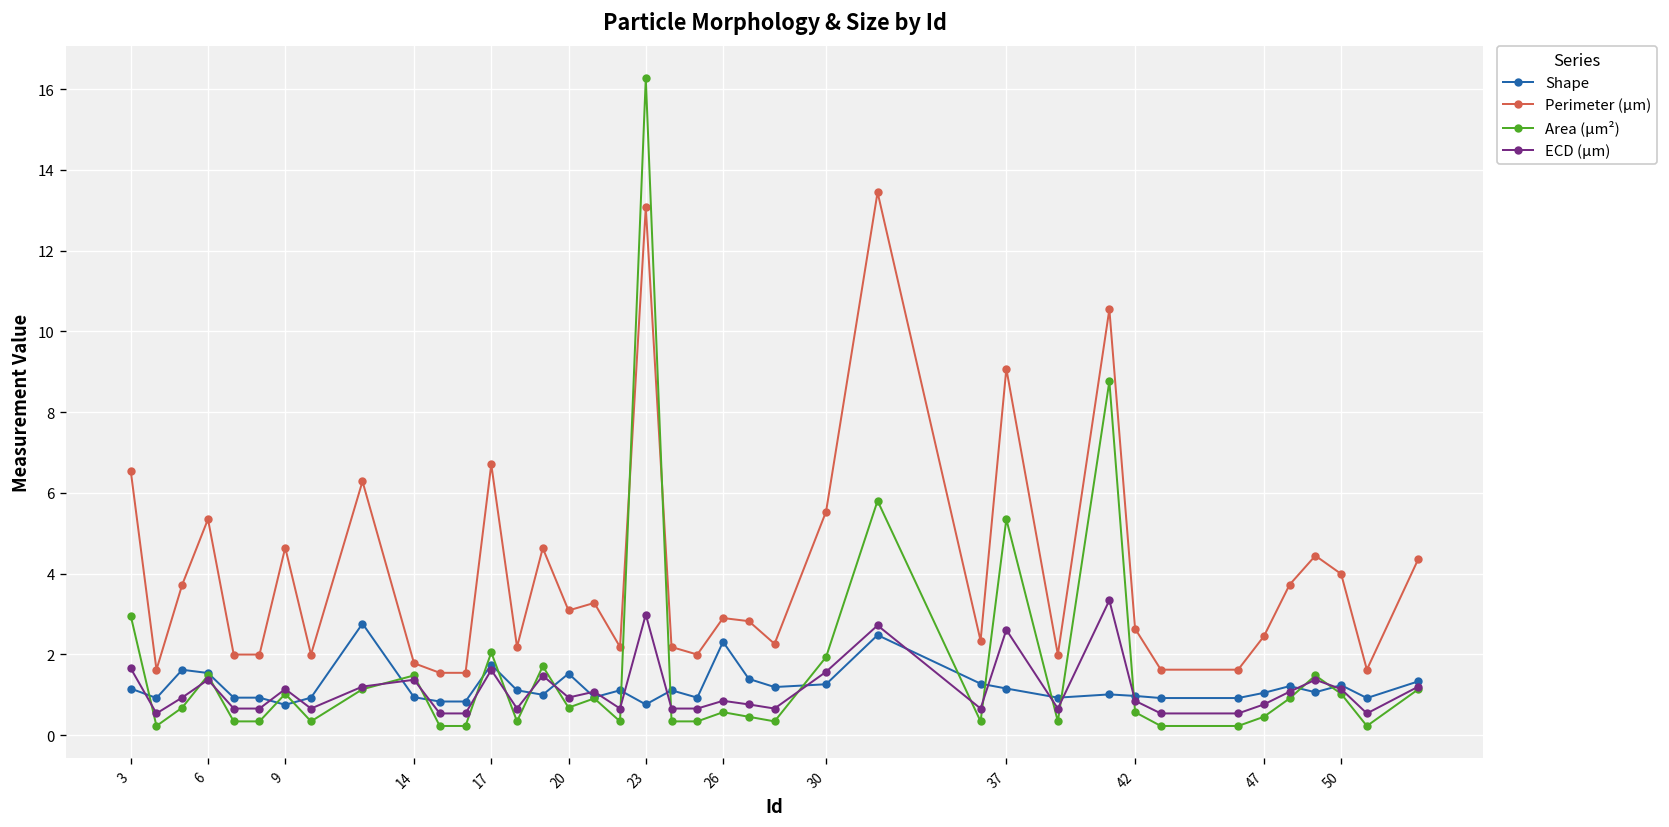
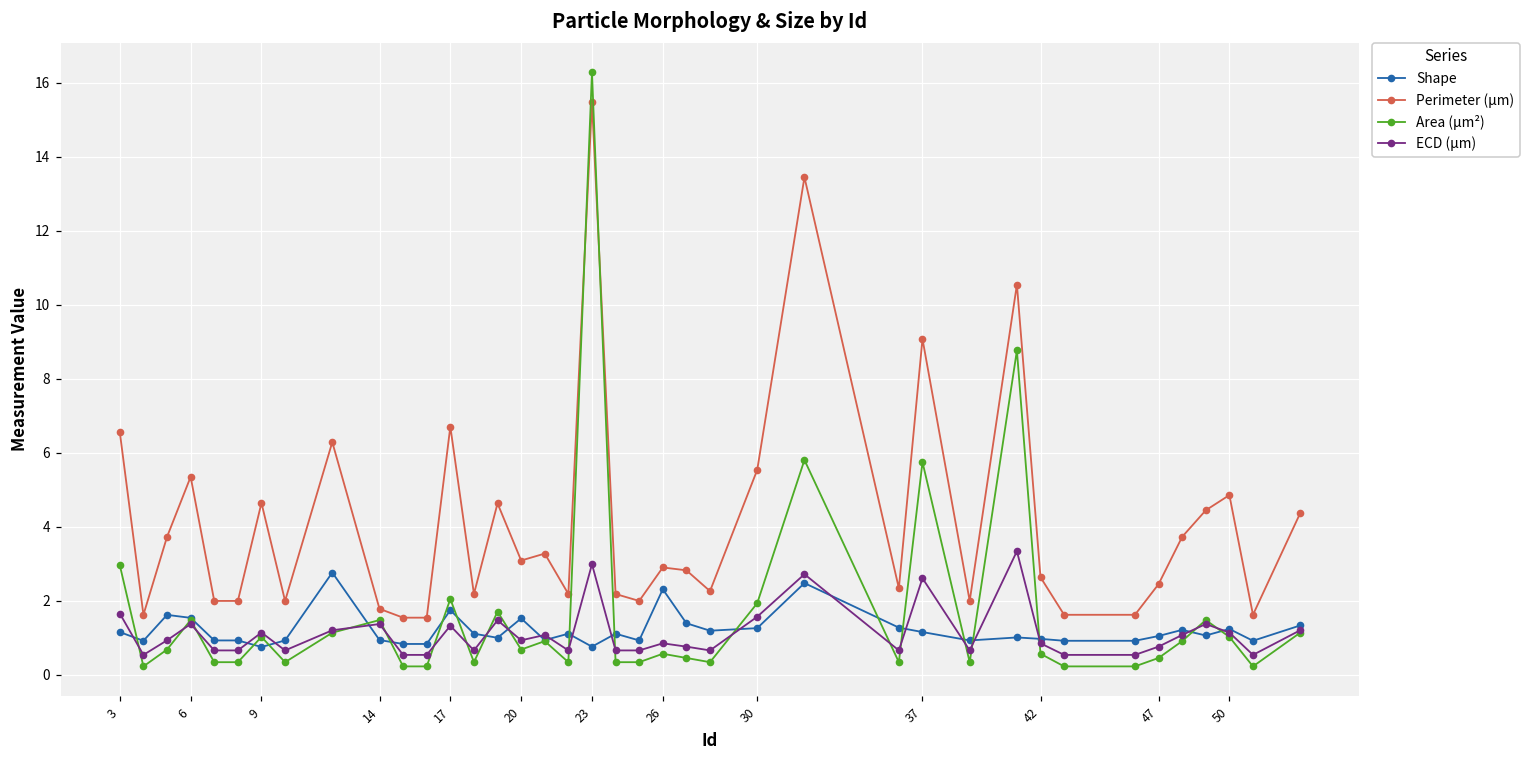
  {
    "Shape": {
      "3": 1.2,
      "9": 0.8,
      "14": 0.9,
      "17": 1.7,
      "20": 1.5,
      "23": 0.8,
      "26": 2.3,
      "30": 1.3,
      "37": 1.2,
      "42": 1.0,
      "47": 1.0,
      "50": 1.2
    },
    "Perimeter (μm)": {
      "3": 6.6,
      "6": 5.4,
      "9": 4.6,
      "14": 1.8,
      "17": 6.7,
      "20": 3.1,
-     "23": 13.1,
+     "23": 15.5,
      "26": 2.9,
      "30": 5.5,
      "37": 9.1,
      "42": 2.6,
      "47": 2.4,
-     "50": 4.0
+     "50": 4.9
    },
    "Area (μm²)": {
      "3": 3.0,
      "9": 1.0,
      "14": 1.5,
      "17": 2.0,
      "20": 0.7,
      "23": 16.3,
      "26": 0.6,
      "30": 1.9,
-     "37": 5.3,
+     "37": 5.7,
      "42": 0.6,
      "47": 0.5,
      "50": 1.0
    },
    "ECD (μm)": {
      "3": 1.7,
      "6": 1.4,
      "9": 1.1,
      "14": 1.4,
-     "17": 1.6,
+     "17": 1.3,
      "20": 0.9,
      "23": 3.0,
      "26": 0.9,
      "30": 1.6,
      "37": 2.6,
      "42": 0.9,
      "47": 0.8,
      "50": 1.1
    }
  }
